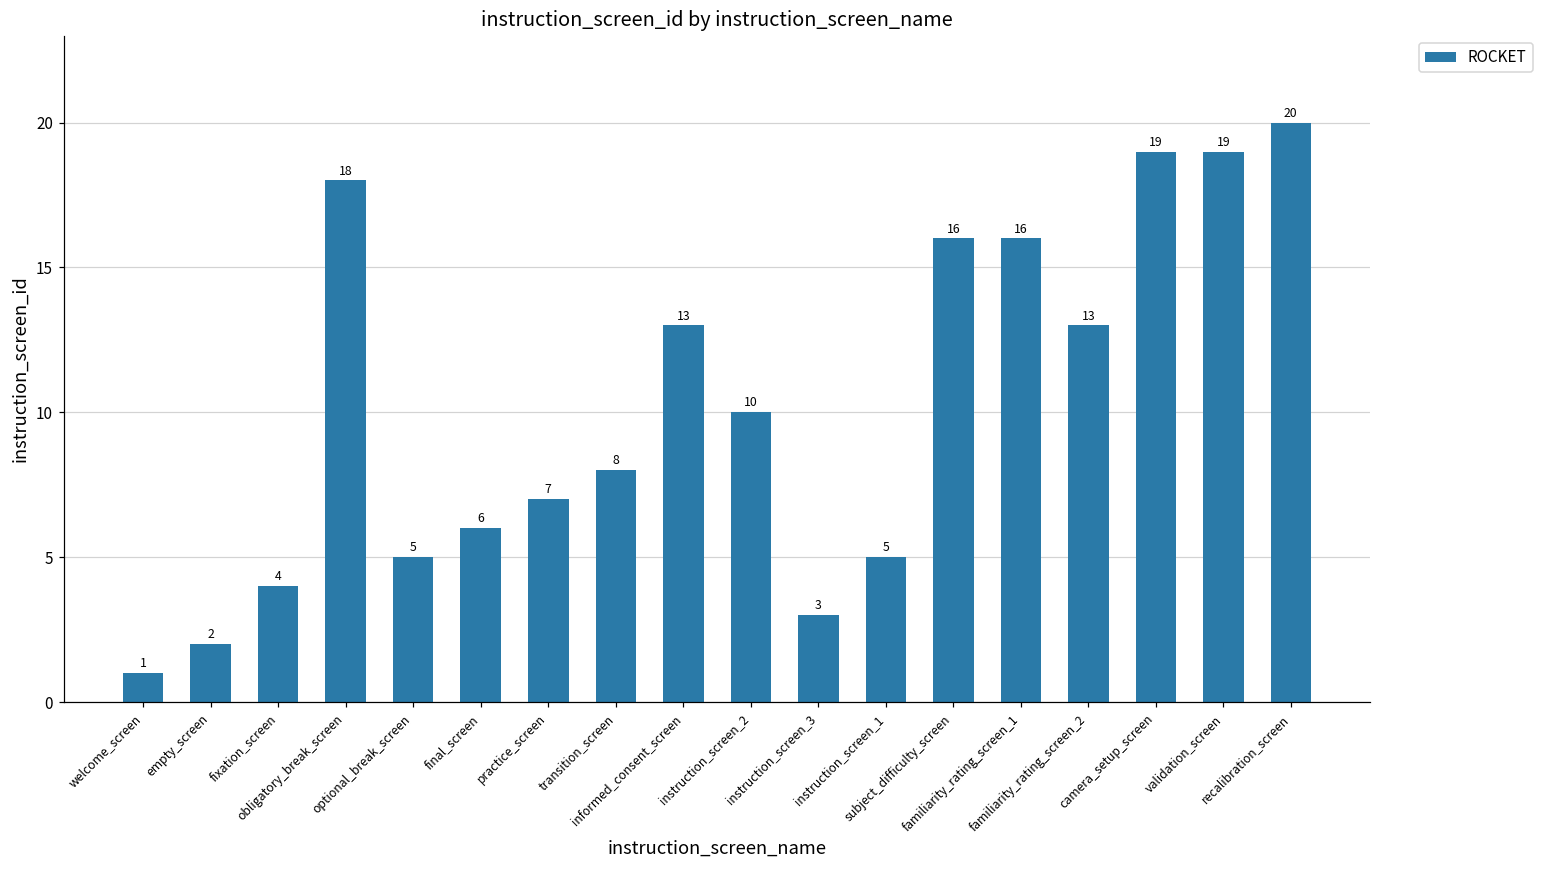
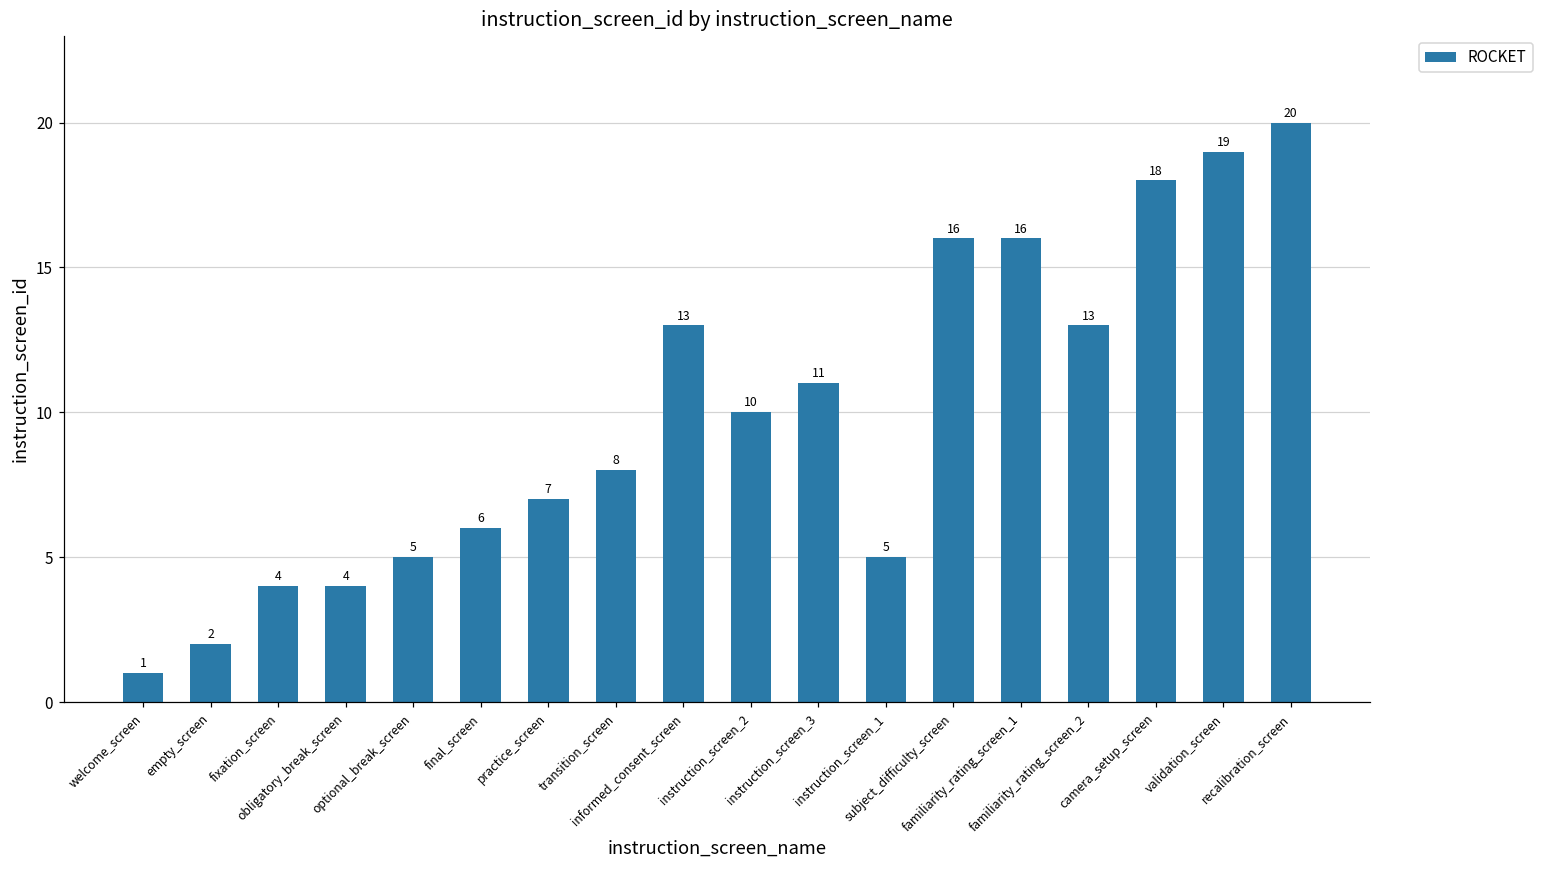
  {
    "welcome_screen": 1,
    "empty_screen": 2,
    "fixation_screen": 4,
-   "obligatory_break_screen": 18,
+   "obligatory_break_screen": 4,
    "optional_break_screen": 5,
    "final_screen": 6,
    "practice_screen": 7,
    "transition_screen": 8,
    "informed_consent_screen": 13,
    "instruction_screen_2": 10,
-   "instruction_screen_3": 3,
+   "instruction_screen_3": 11,
    "instruction_screen_1": 5,
    "subject_difficulty_screen": 16,
    "familiarity_rating_screen_1": 16,
    "familiarity_rating_screen_2": 13,
-   "camera_setup_screen": 19,
+   "camera_setup_screen": 18,
    "validation_screen": 19,
    "recalibration_screen": 20
  }
